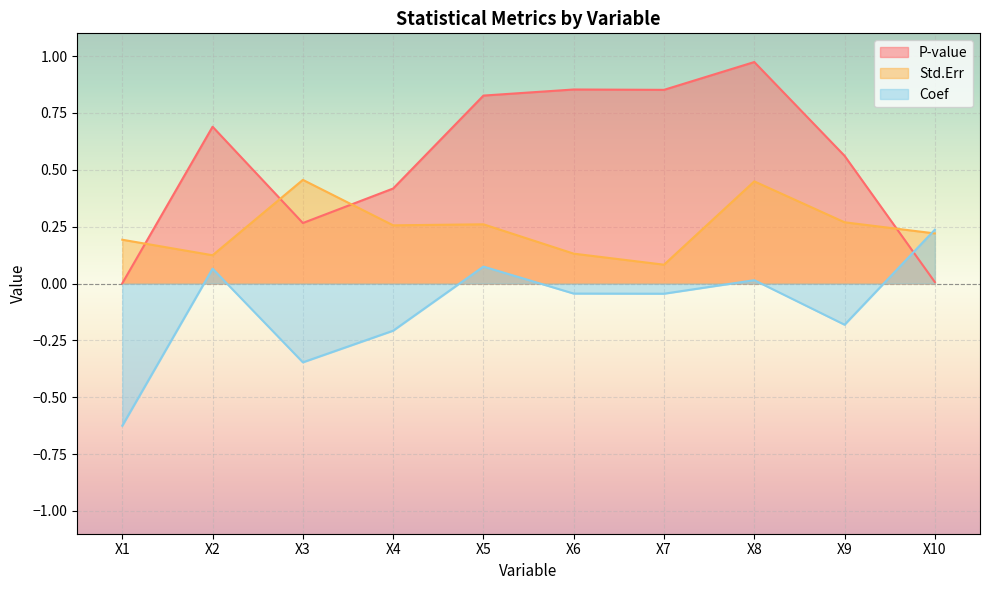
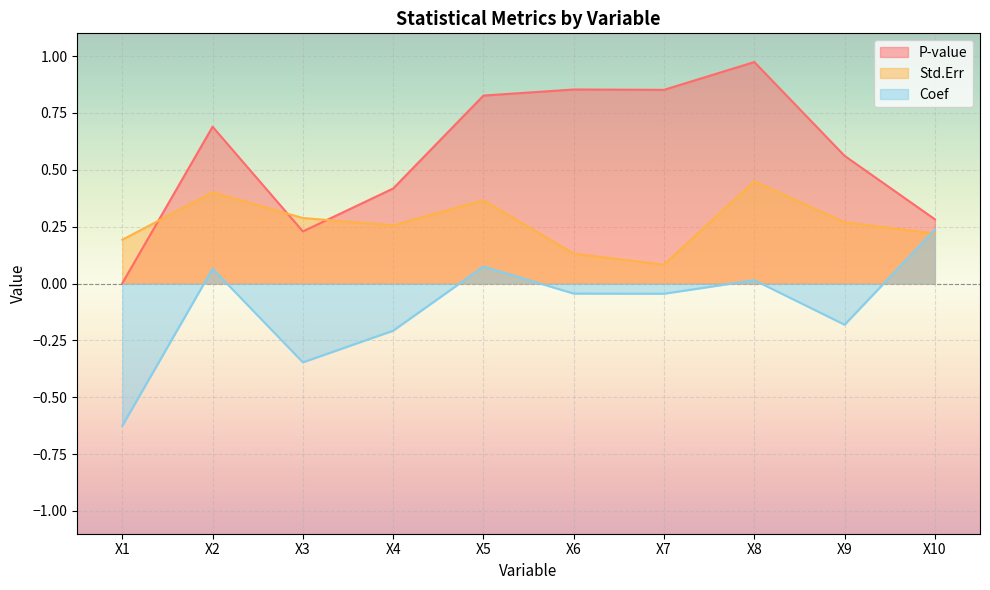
  {
    "P-value": {
      "X2": 0.69,
-     "X3": 0.27,
+     "X3": 0.23,
      "X4": 0.42,
      "X5": 0.83,
      "X6": 0.85,
      "X7": 0.85,
      "X8": 0.97,
      "X9": 0.56,
-     "X10": 0.01
+     "X10": 0.28
    },
    "Std.Err": {
      "X1": 0.19,
-     "X2": 0.12,
-     "X3": 0.46,
+     "X2": 0.40,
+     "X3": 0.29,
      "X4": 0.26,
-     "X5": 0.26,
+     "X5": 0.37,
      "X6": 0.13,
      "X7": 0.08,
      "X8": 0.45,
      "X9": 0.27,
      "X10": 0.22
    }
  }
